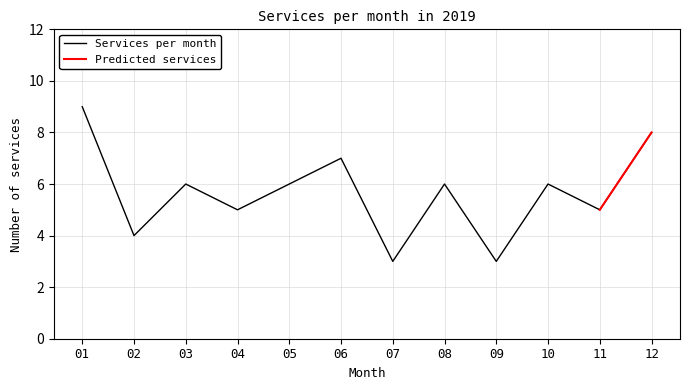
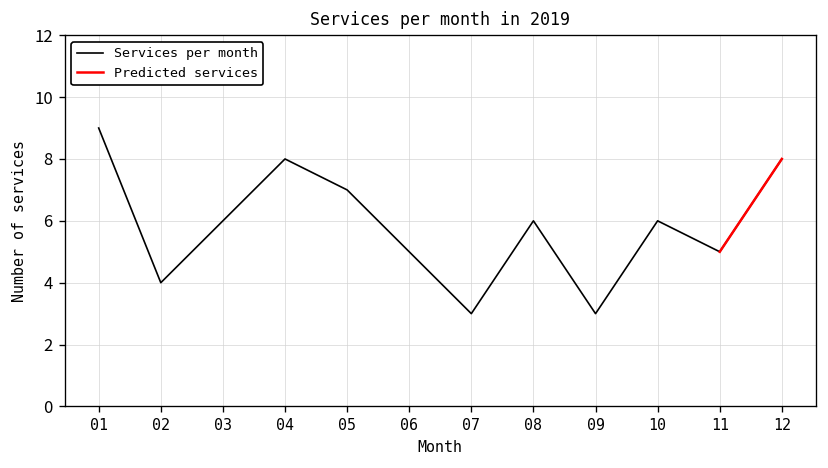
  {
    "Services per month": {
      "01": 9,
      "02": 4,
      "03": 6,
-     "04": 5,
-     "05": 6,
-     "06": 7,
+     "04": 8,
+     "05": 7,
+     "06": 5,
      "07": 3,
      "08": 6,
      "09": 3,
      "10": 6
    }
  }
